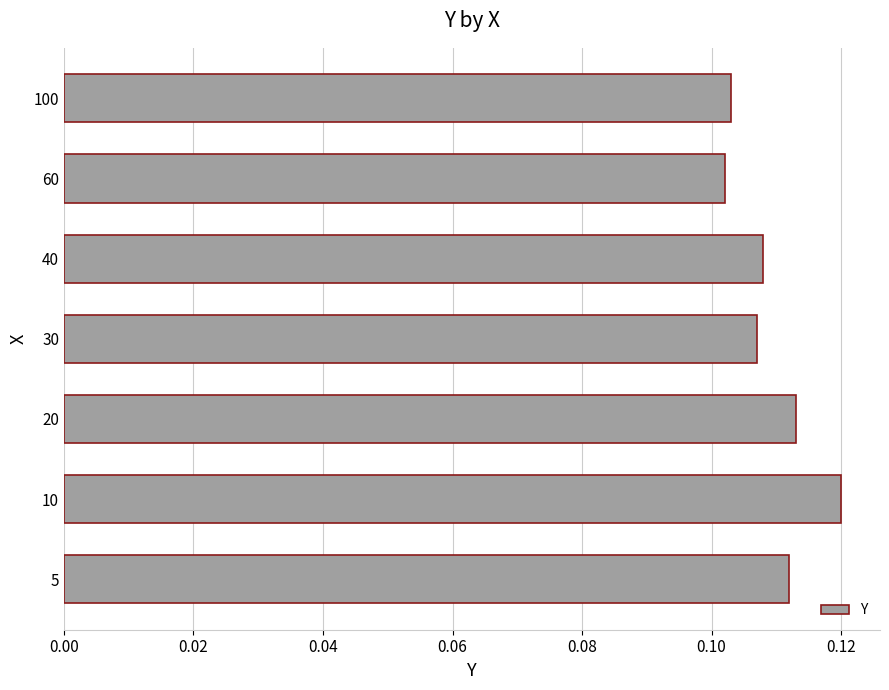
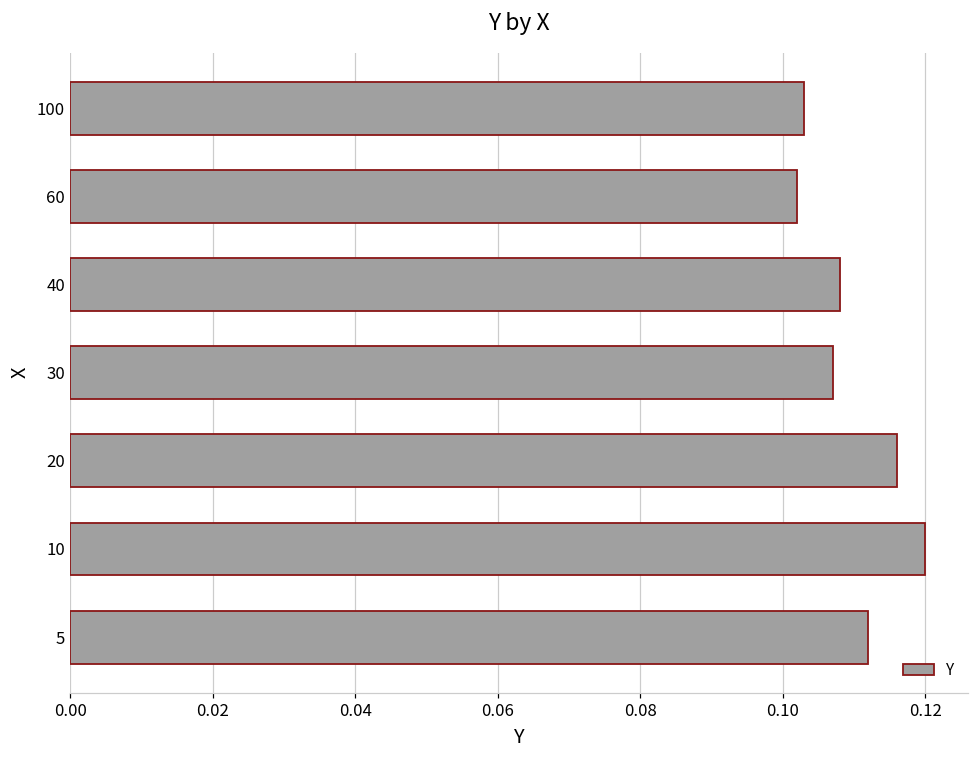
  {
    "100": 0.103,
    "60": 0.102,
    "40": 0.108,
    "30": 0.107,
-   "20": 0.113,
+   "20": 0.116,
    "10": 0.120,
    "5": 0.112
  }
